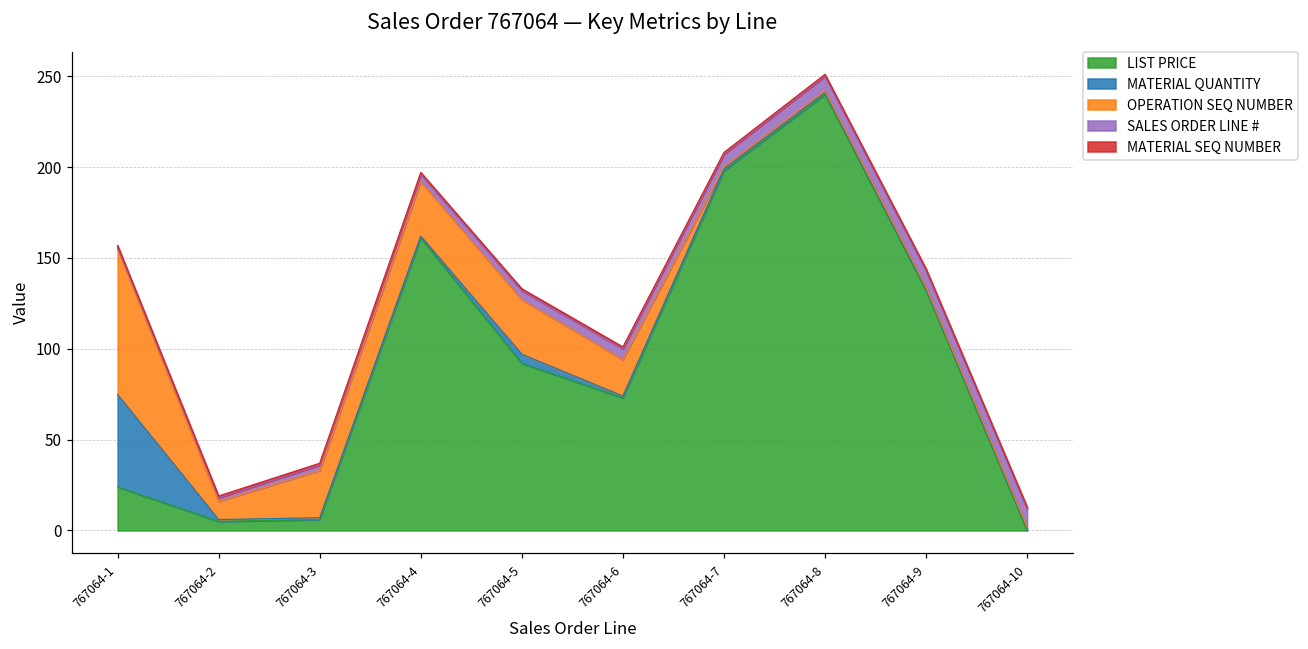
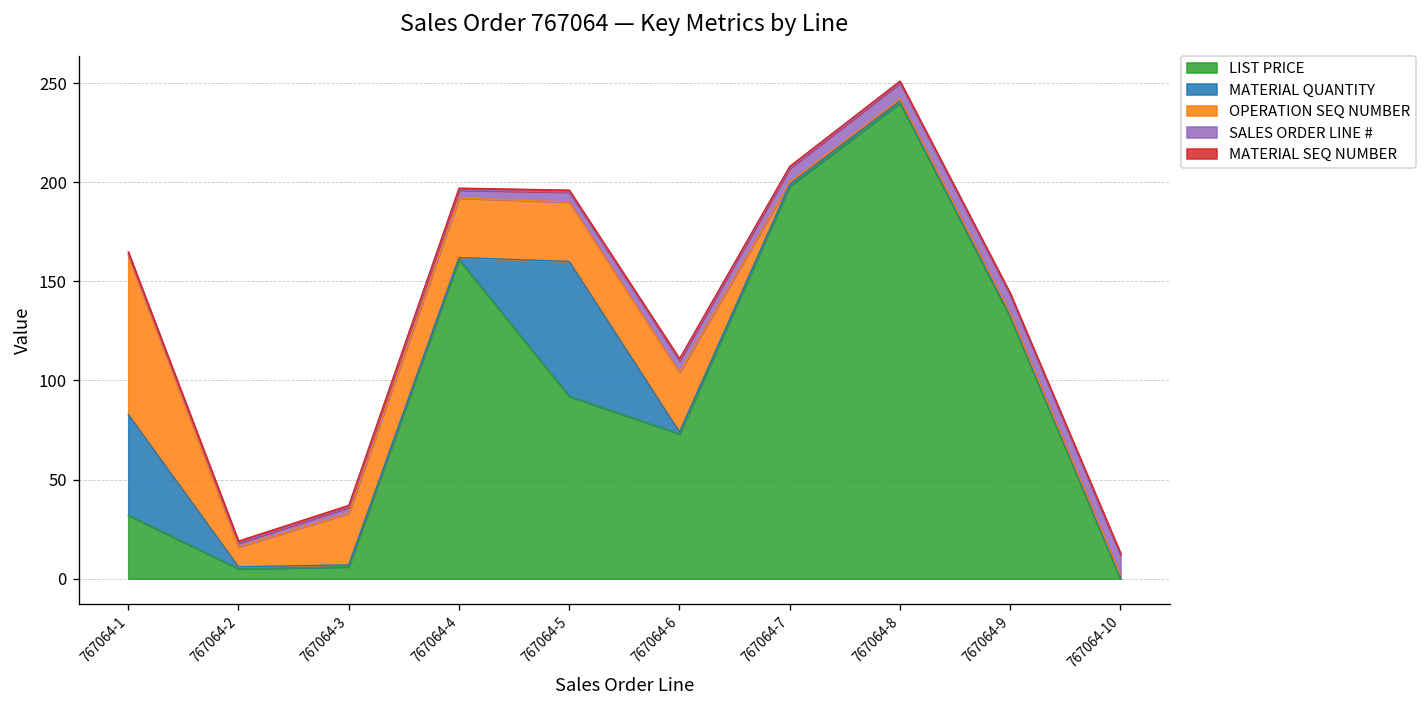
  {
    "LIST PRICE": {
-     "767064-1": 24,
+     "767064-1": 32,
      "767064-5": 92
    },
    "MATERIAL QUANTITY": {
      "767064-1": 51,
-     "767064-5": 5
+     "767064-5": 68
    },
    "OPERATION SEQ NUMBER": {
      "767064-2": 10,
      "767064-3": 26,
      "767064-4": 30,
      "767064-5": 30,
-     "767064-6": 20
+     "767064-6": 30
    }
  }
